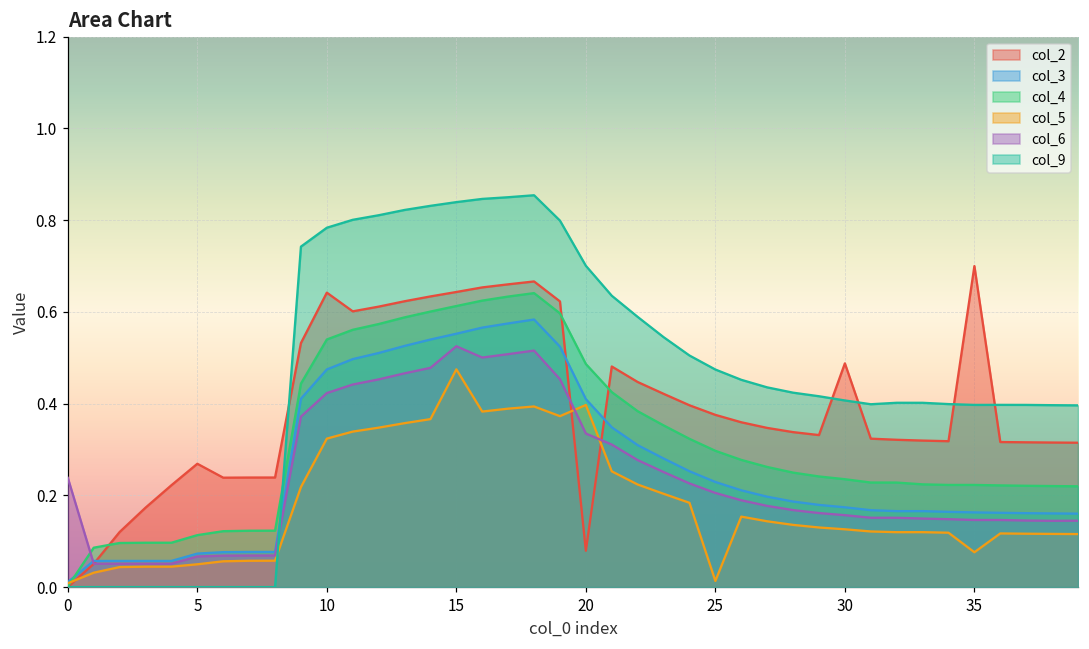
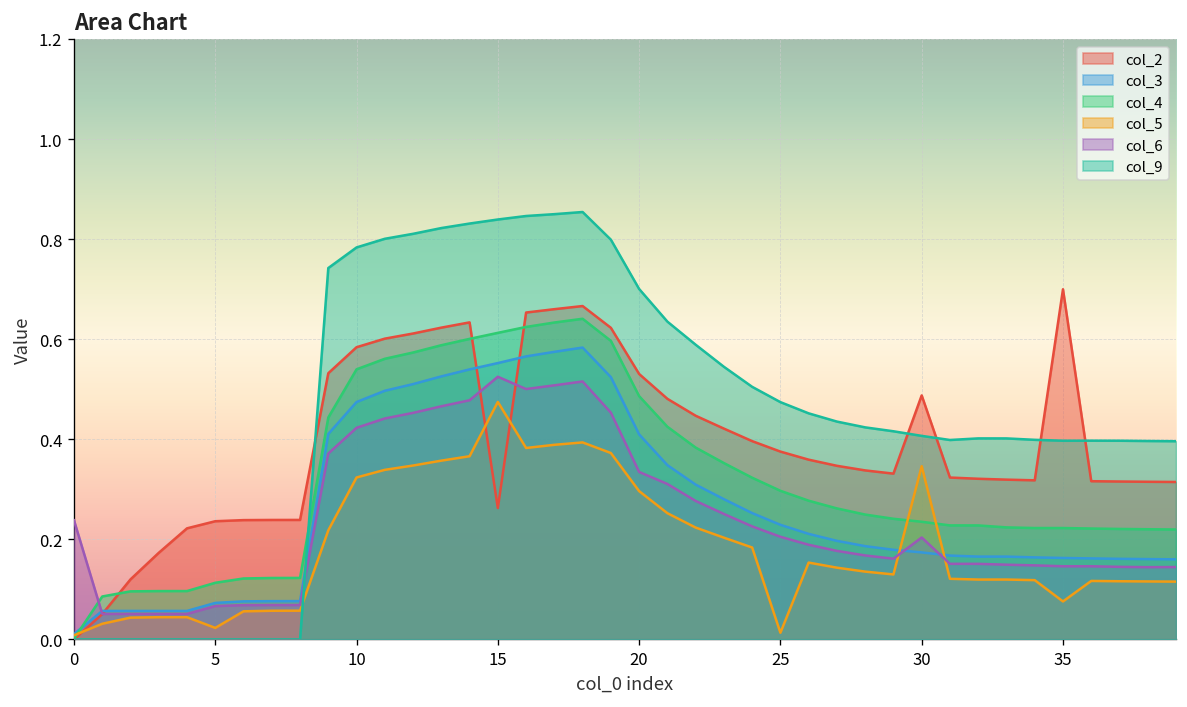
  {
    "col_2": {
-     "5": 0.27,
-     "10": 0.64,
-     "15": 0.64,
-     "20": 0.08,
+     "5": 0.24,
+     "10": 0.58,
+     "15": 0.26,
+     "20": 0.53,
      "25": 0.38,
      "30": 0.49,
      "35": 0.70
    },
    "col_5": {
-     "5": 0.05,
+     "5": 0.02,
      "10": 0.32,
      "15": 0.47,
-     "20": 0.40,
+     "20": 0.30,
      "25": 0.01,
-     "30": 0.13,
+     "30": 0.35,
      "35": 0.08
    },
    "col_6": {
      "0": 0.24,
      "5": 0.07,
      "10": 0.42,
      "15": 0.53,
      "20": 0.33,
      "25": 0.21,
-     "30": 0.16,
+     "30": 0.20,
      "35": 0.15
    }
  }
